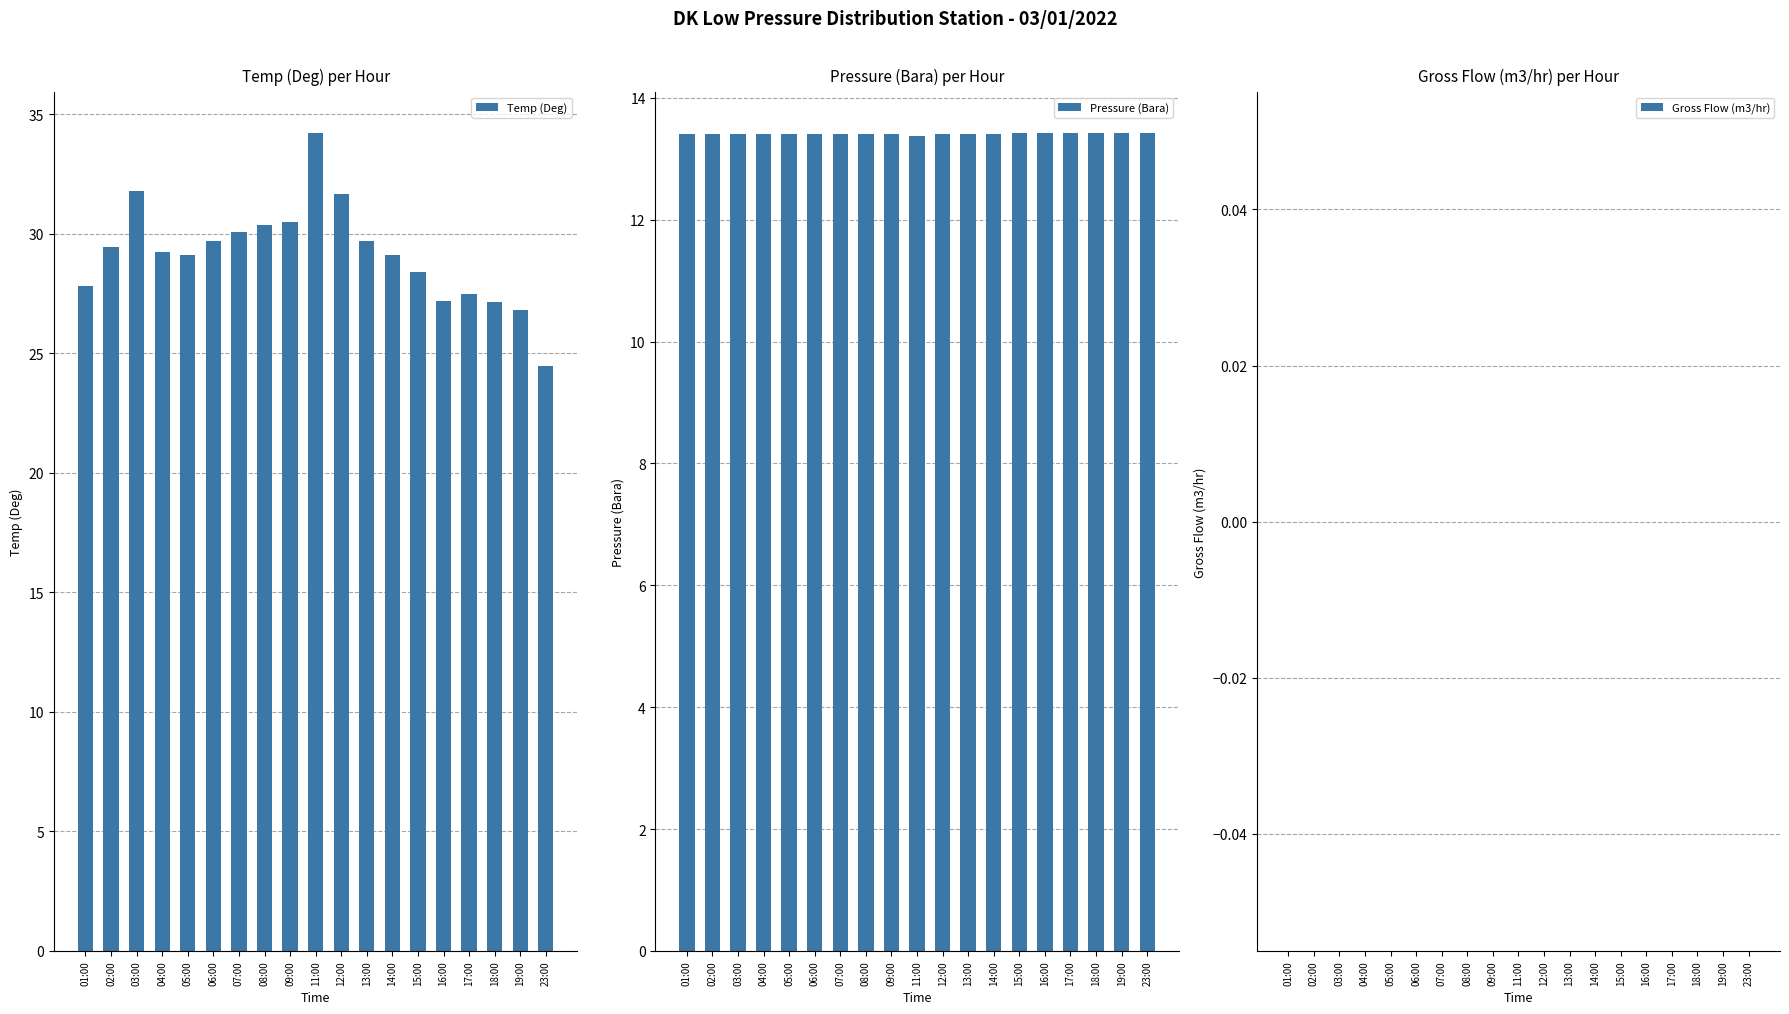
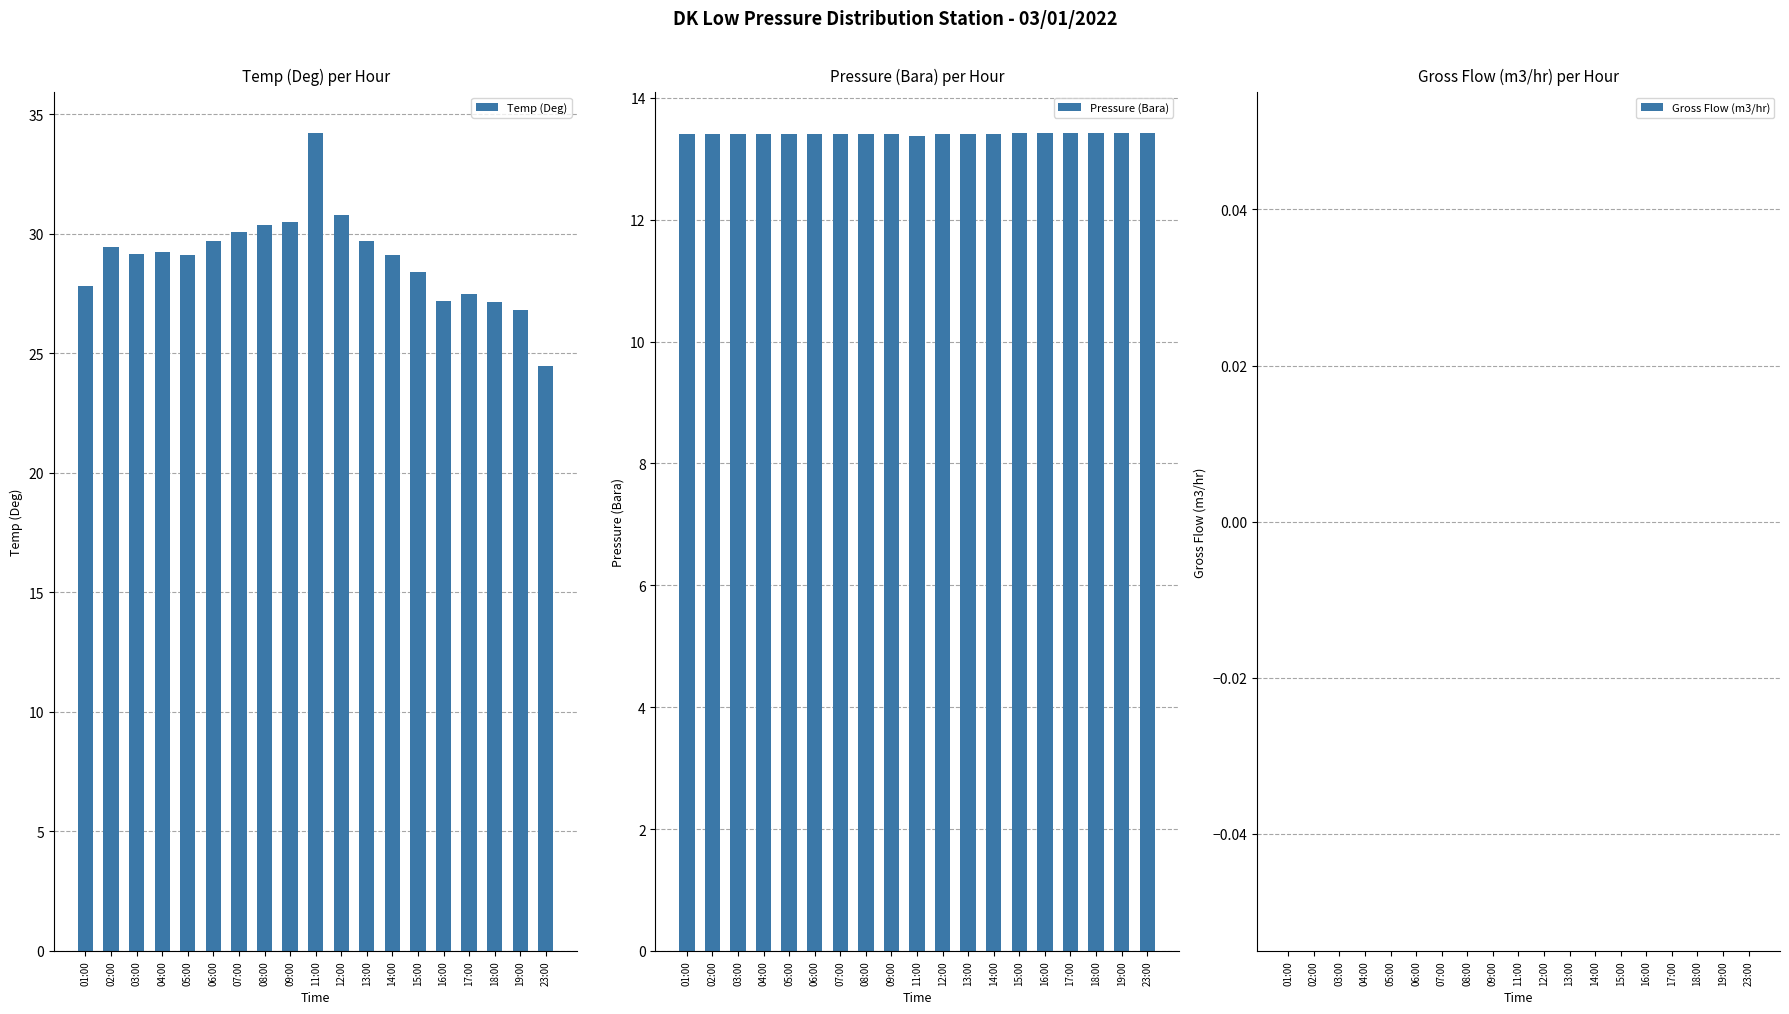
  {
    "Temp (Deg) per Hour": {
      "01:00": 27.8,
      "02:00": 29.5,
-     "03:00": 31.8,
+     "03:00": 29.1,
      "04:00": 29.3,
      "05:00": 29.1,
      "06:00": 29.7,
      "07:00": 30.1,
      "08:00": 30.4,
      "09:00": 30.5,
      "11:00": 34.2,
-     "12:00": 31.7,
+     "12:00": 30.8,
      "13:00": 29.7,
      "14:00": 29.1,
      "15:00": 28.4,
      "16:00": 27.2,
      "17:00": 27.5,
      "18:00": 27.1,
      "19:00": 26.8,
      "23:00": 24.5
    },
    "Pressure (Bara) per Hour": {
      "01:00": 13.4,
      "02:00": 13.4,
      "03:00": 13.4,
      "04:00": 13.4,
      "05:00": 13.4,
      "06:00": 13.4,
      "07:00": 13.4,
      "08:00": 13.4,
      "09:00": 13.4,
      "11:00": 13.4,
      "12:00": 13.4,
      "13:00": 13.4,
      "14:00": 13.4,
      "15:00": 13.4,
      "16:00": 13.4,
      "17:00": 13.4,
      "18:00": 13.4,
      "19:00": 13.4,
      "23:00": 13.4
    },
    "Gross Flow (m3/hr) per Hour": {
      "01:00": 0.000,
      "02:00": 0.000,
      "03:00": 0.000,
      "04:00": 0.000,
      "05:00": 0.000,
      "06:00": 0.000,
      "07:00": 0.000,
      "08:00": 0.000,
      "09:00": 0.000,
      "11:00": 0.000,
      "12:00": 0.000,
      "13:00": 0.000,
      "14:00": 0.000,
      "15:00": 0.000,
      "16:00": 0.000,
      "17:00": 0.000,
      "18:00": 0.000,
      "19:00": 0.000,
      "23:00": 0.000
    }
  }
